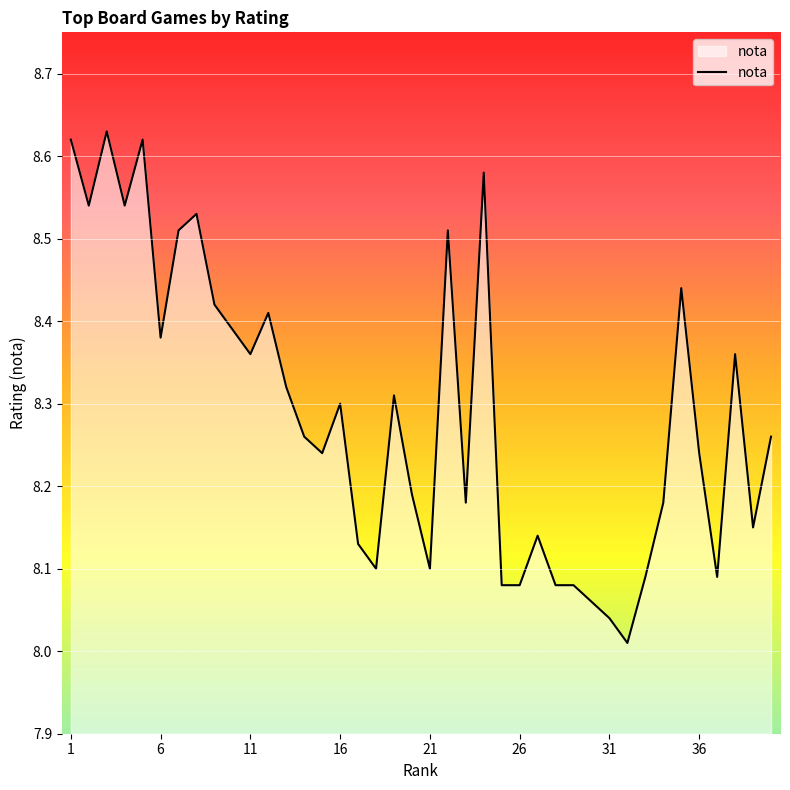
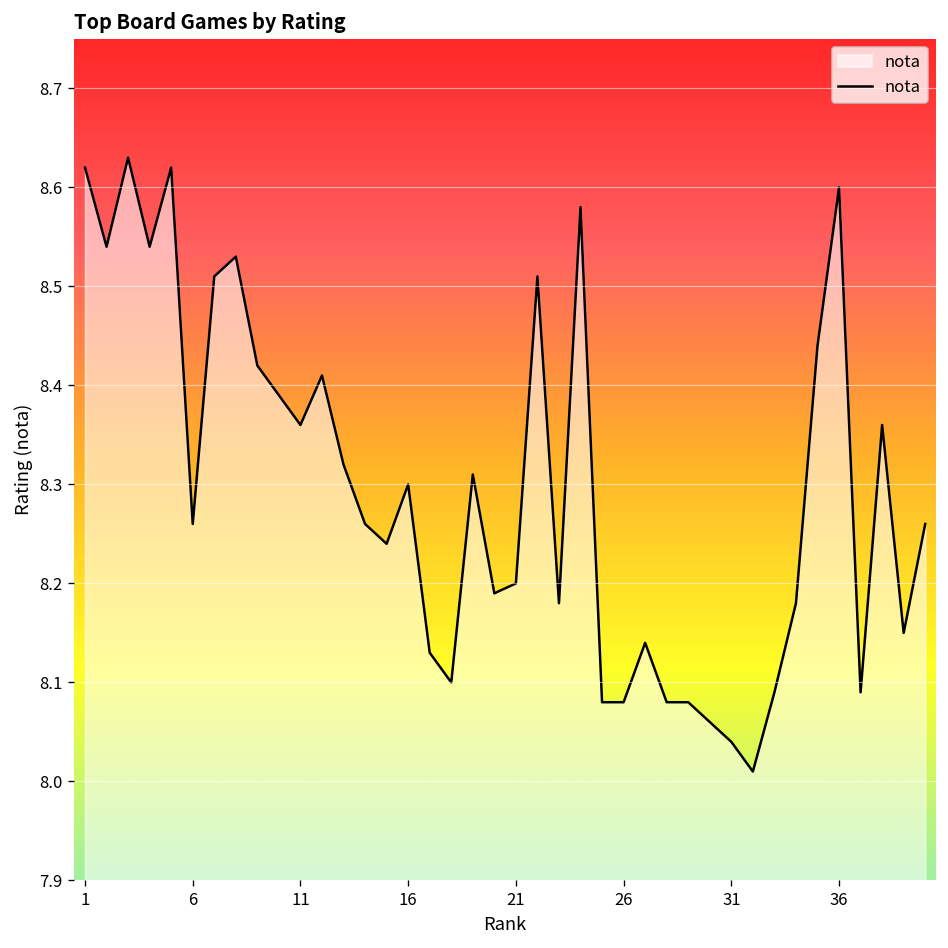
  {
    "1": 8.62,
-   "6": 8.38,
+   "6": 8.26,
    "11": 8.36,
    "16": 8.30,
-   "21": 8.1,
+   "21": 8.2,
    "26": 8.08,
    "31": 8.04,
-   "36": 8.24
+   "36": 8.60
  }
